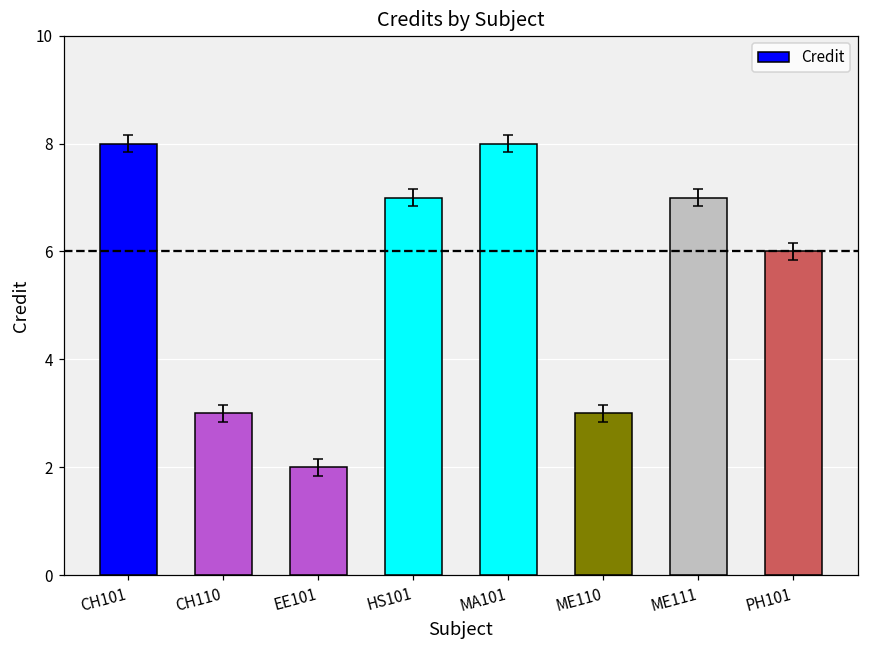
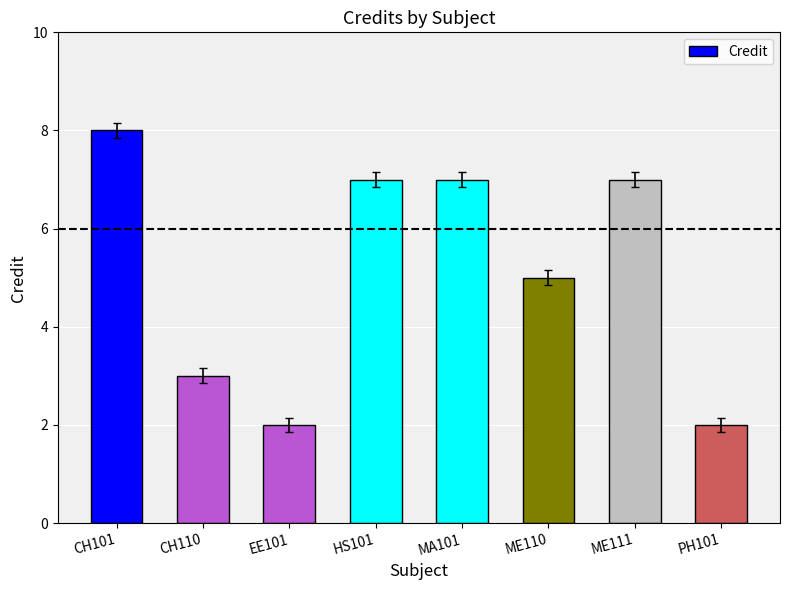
  {
    "Credit": {
      "CH101": 8,
      "CH110": 3,
      "EE101": 2,
      "HS101": 7,
-     "MA101": 8,
-     "ME110": 3,
+     "MA101": 7,
+     "ME110": 5,
      "ME111": 7,
-     "PH101": 6
+     "PH101": 2
    }
  }
